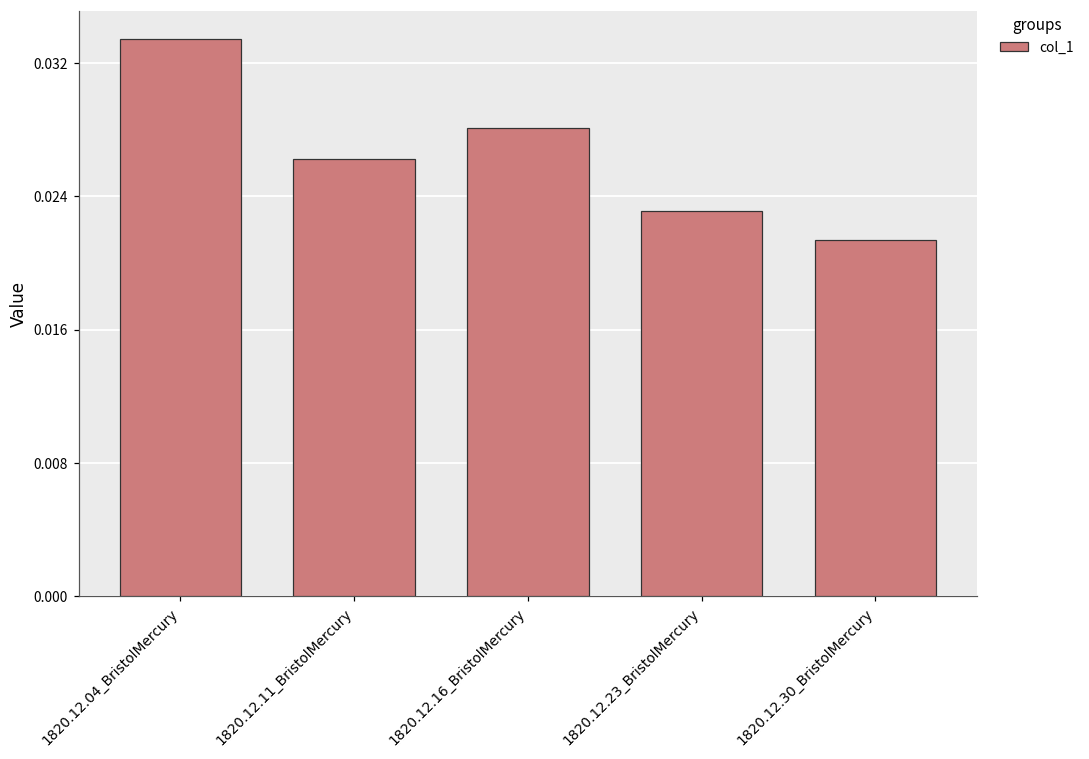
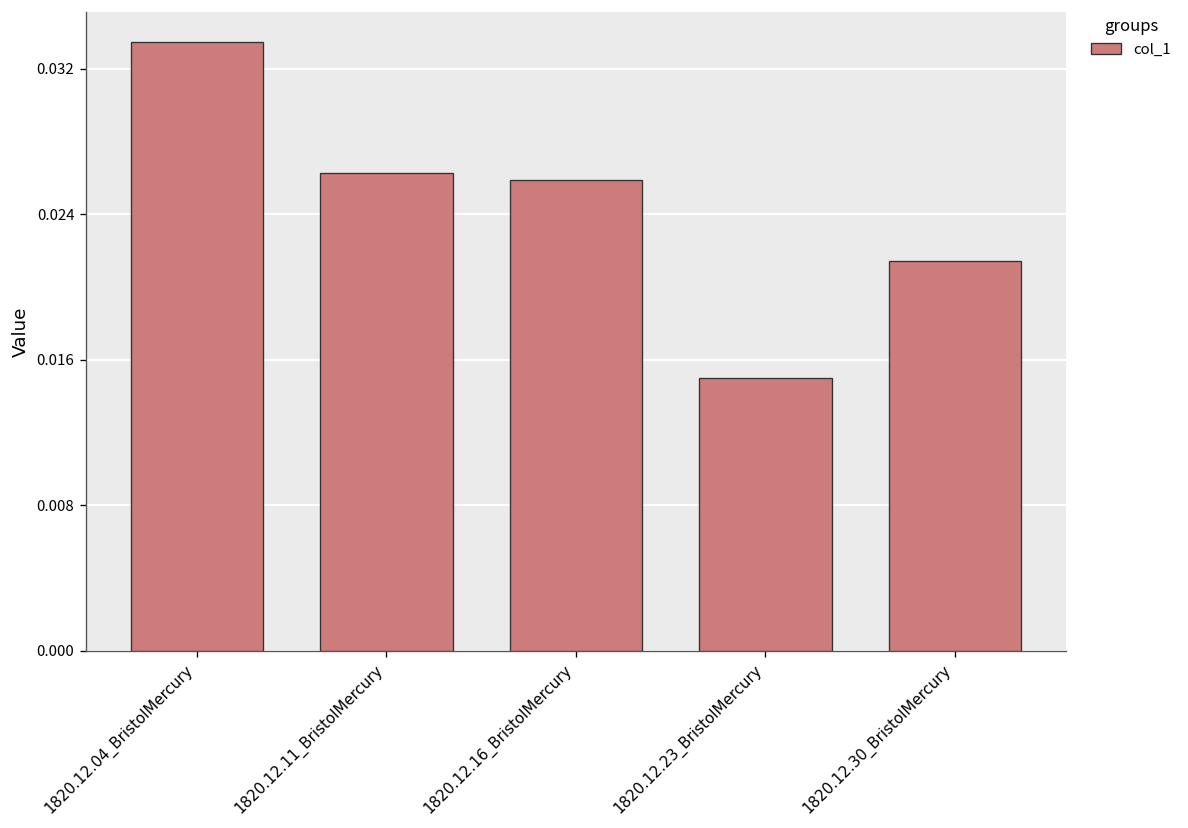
  {
    "1820.12.04_BristolMercury": 0.0334,
    "1820.12.11_BristolMercury": 0.0263,
-   "1820.12.16_BristolMercury": 0.0281,
-   "1820.12.23_BristolMercury": 0.0231,
+   "1820.12.16_BristolMercury": 0.0259,
+   "1820.12.23_BristolMercury": 0.0150,
    "1820.12.30_BristolMercury": 0.0214
  }
